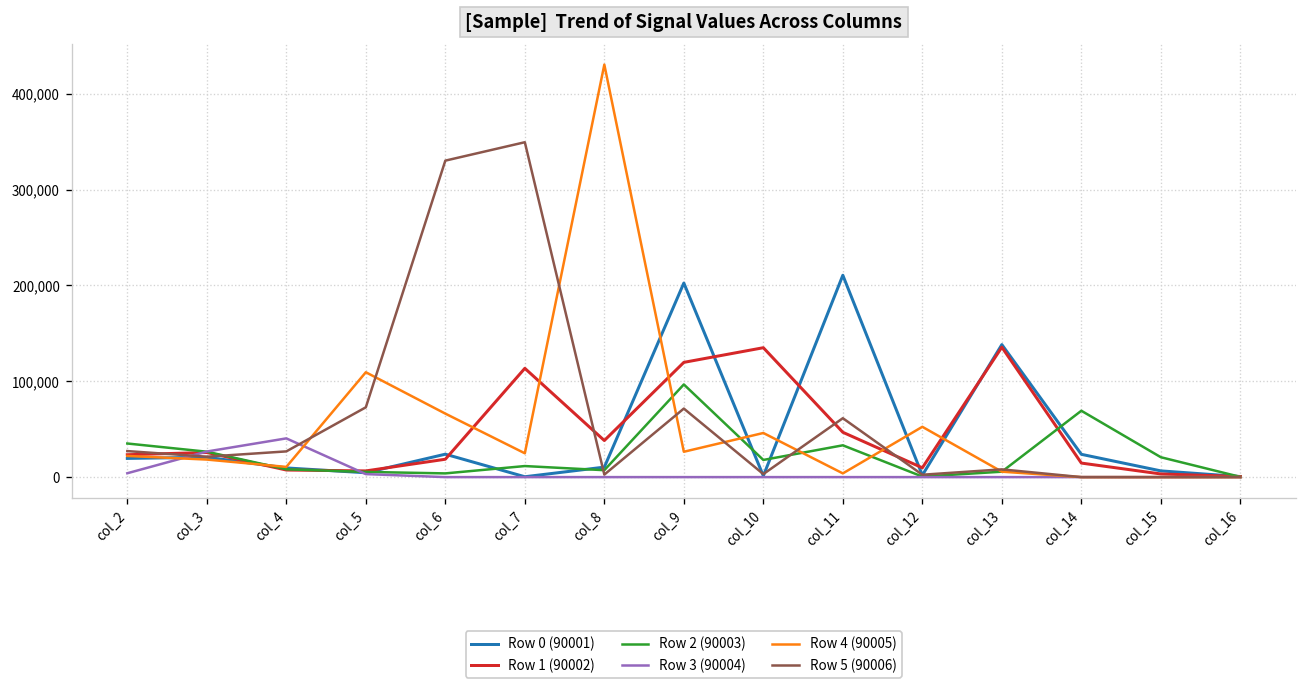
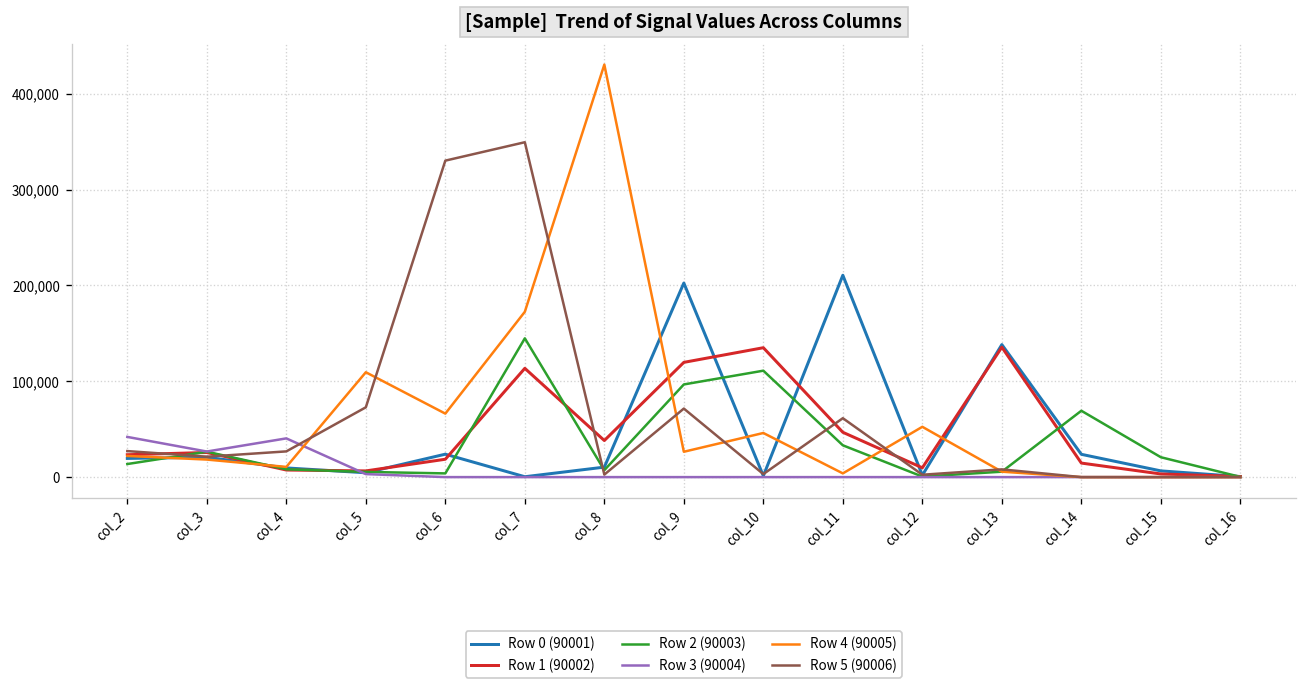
  {
    "Row 0 (90001)": {
      "col_6": "20,000",
      "col_9": "200,000",
      "col_11": "210,000",
      "col_14": "20,000",
      "col_15": "10,000"
    },
    "Row 1 (90002)": {
      "col_6": "20,000",
      "col_7": "110,000",
      "col_8": "40,000",
      "col_9": "120,000",
      "col_10": "140,000",
      "col_11": "50,000",
      "col_12": "10,000",
      "col_14": "10,000",
      "col_15": "0"
    },
    "Row 2 (90003)": {
-     "col_2": "40,000",
+     "col_2": "10,000",
      "col_6": "0",
-     "col_7": "10,000",
+     "col_7": "140,000",
      "col_9": "100,000",
-     "col_10": "20,000",
+     "col_10": "110,000",
      "col_11": "30,000",
      "col_14": "70,000",
      "col_15": "20,000"
    },
    "Row 3 (90004)": {
-     "col_2": "0",
+     "col_2": "40,000",
      "col_4": "40,000",
      "col_6": "0",
      "col_9": "0",
      "col_11": "0",
      "col_13": "0"
    },
    "Row 4 (90005)": {
      "col_5": "110,000",
      "col_6": "70,000",
-     "col_7": "20,000",
+     "col_7": "170,000",
      "col_8": "430,000",
      "col_9": "30,000",
      "col_10": "50,000",
      "col_11": "0",
      "col_12": "50,000"
    },
    "Row 5 (90006)": {
      "col_2": "30,000",
      "col_4": "30,000",
      "col_5": "70,000",
      "col_6": "330,000",
      "col_7": "350,000",
      "col_9": "70,000",
      "col_11": "60,000"
    }
  }
